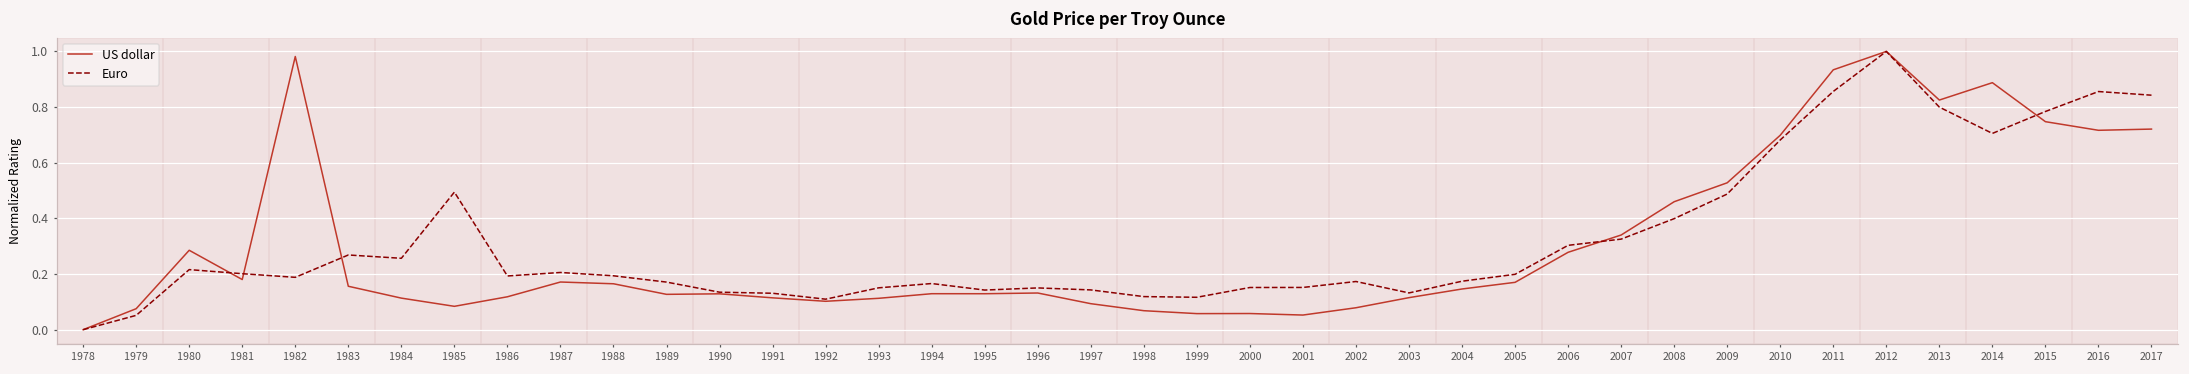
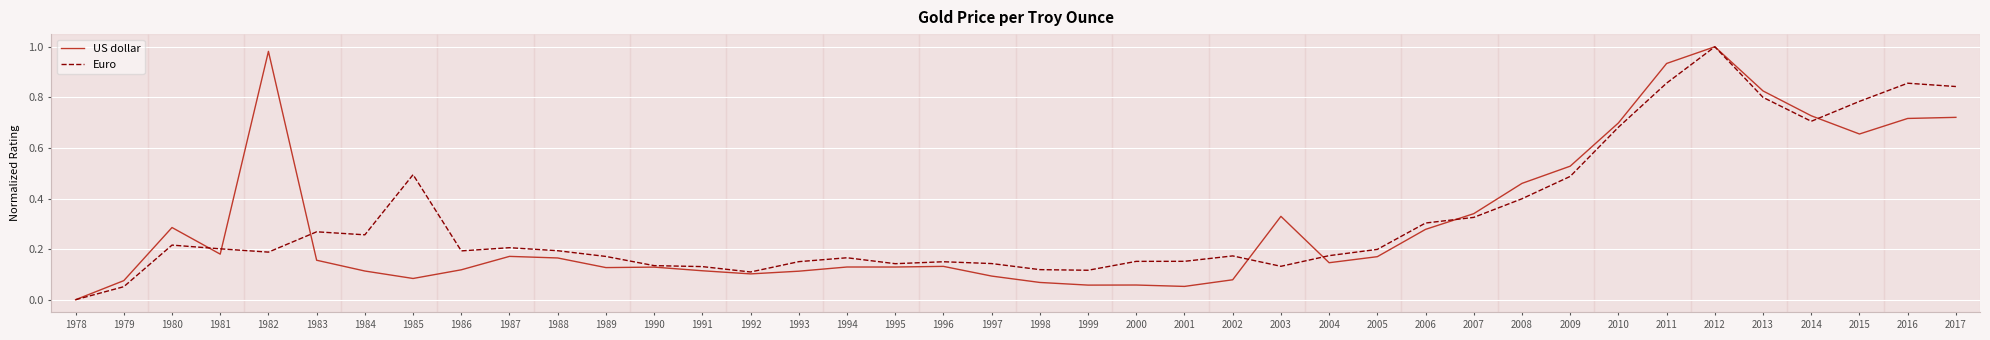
  {
    "US dollar": {
      "1979": 0.08,
      "1980": 0.29,
      "1981": 0.18,
      "1982": 0.98,
      "1983": 0.16,
      "1984": 0.11,
      "1985": 0.08,
      "1986": 0.12,
      "1987": 0.17,
      "1988": 0.17,
      "1989": 0.13,
      "1991": 0.11,
      "1993": 0.11,
      "1994": 0.13,
      "1995": 0.13,
      "1996": 0.13,
      "1997": 0.09,
      "1998": 0.07,
      "1999": 0.06,
      "2000": 0.06,
      "2001": 0.05,
      "2002": 0.08,
-     "2003": 0.12,
+     "2003": 0.33,
      "2004": 0.15,
      "2005": 0.17,
      "2006": 0.28,
      "2007": 0.34,
      "2008": 0.46,
      "2009": 0.53,
      "2010": 0.70,
      "2011": 0.93,
      "2013": 0.83,
-     "2014": 0.89,
-     "2015": 0.75,
+     "2014": 0.73,
+     "2015": 0.66,
      "2016": 0.72,
      "2017": 0.72
    },
    "Euro": {
      "1979": 0.05,
      "1980": 0.22,
      "1981": 0.20,
      "1982": 0.19,
      "1983": 0.27,
      "1984": 0.26,
      "1985": 0.49,
      "1986": 0.19,
      "1987": 0.21,
      "1988": 0.19,
      "1989": 0.17,
      "1991": 0.13,
      "1993": 0.15,
      "1994": 0.17,
      "1995": 0.14,
      "1996": 0.15,
      "1997": 0.14,
      "1998": 0.12,
      "1999": 0.12,
      "2000": 0.15,
      "2001": 0.15,
      "2002": 0.17,
      "2003": 0.13,
      "2004": 0.17,
      "2005": 0.20,
      "2006": 0.30,
      "2007": 0.33,
      "2008": 0.40,
      "2009": 0.49,
      "2010": 0.68,
      "2011": 0.86,
      "2013": 0.80,
      "2014": 0.71,
      "2015": 0.78,
      "2016": 0.86,
      "2017": 0.84
    }
  }
